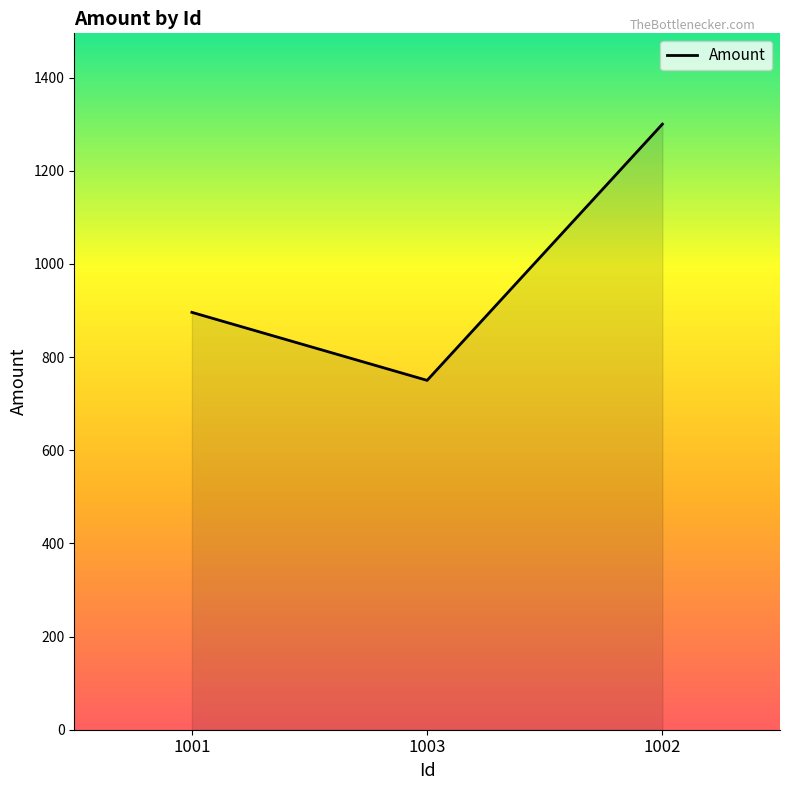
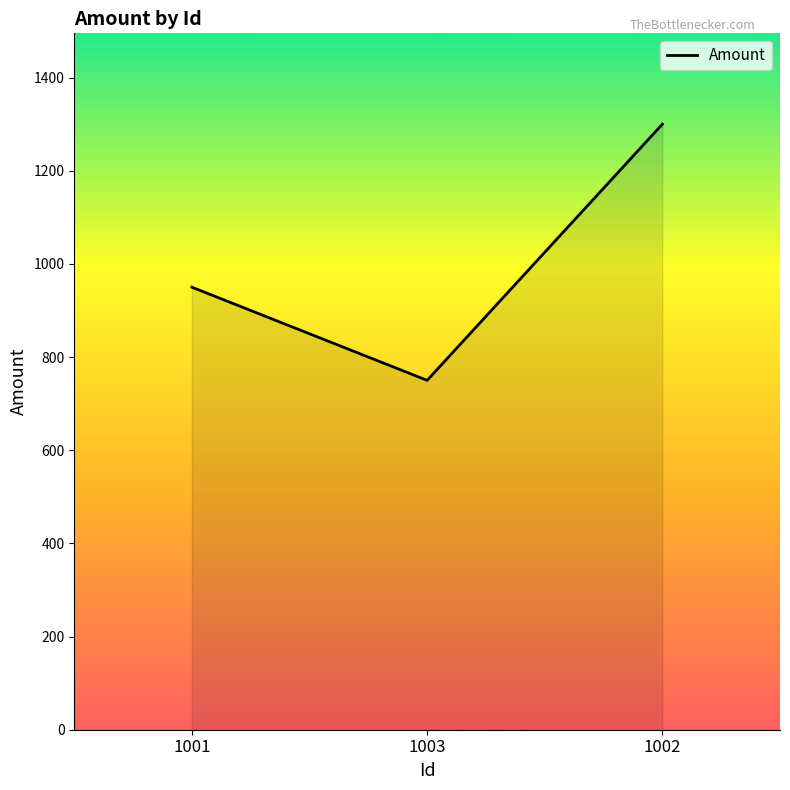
  {
-   "1001": 900,
+   "1001": 950,
    "1003": 750,
    "1002": 1300
  }
